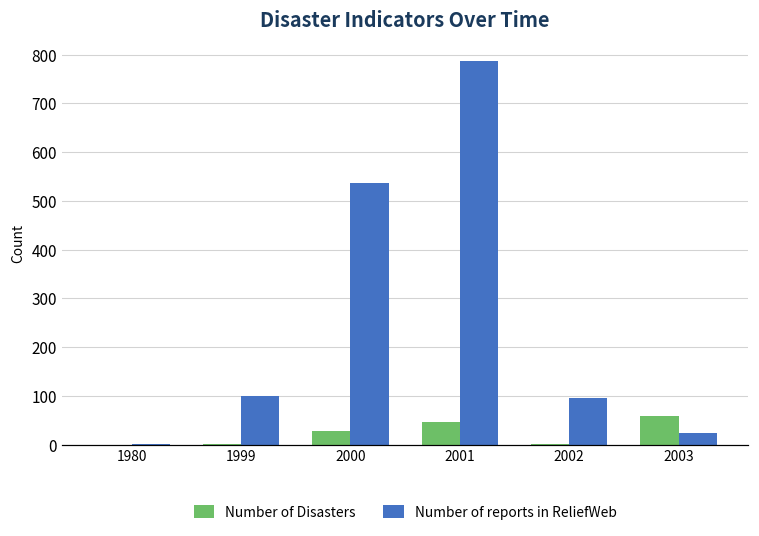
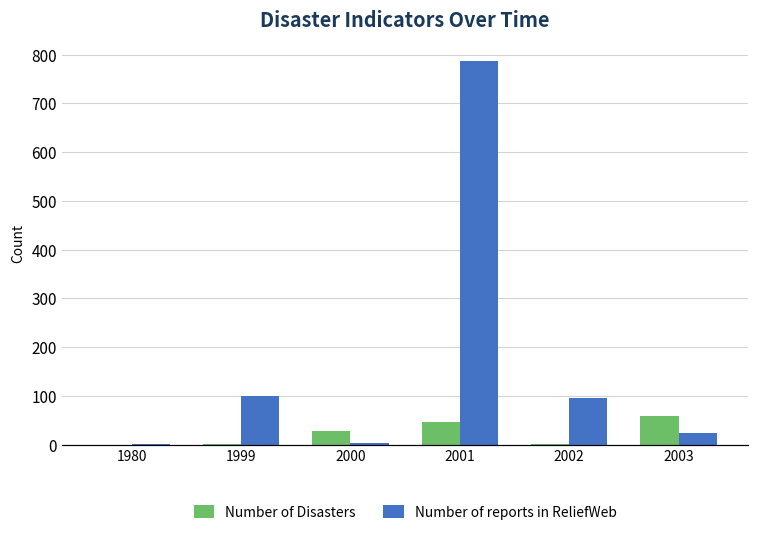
  {
    "Number of Disasters": {
      "1980": 0,
      "2000": 30,
      "2001": 50,
      "2003": 60
    },
    "Number of reports in ReliefWeb": {
      "1999": 100,
-     "2000": 540,
+     "2000": 0,
      "2001": 790,
      "2002": 100,
      "2003": 20
    }
  }
